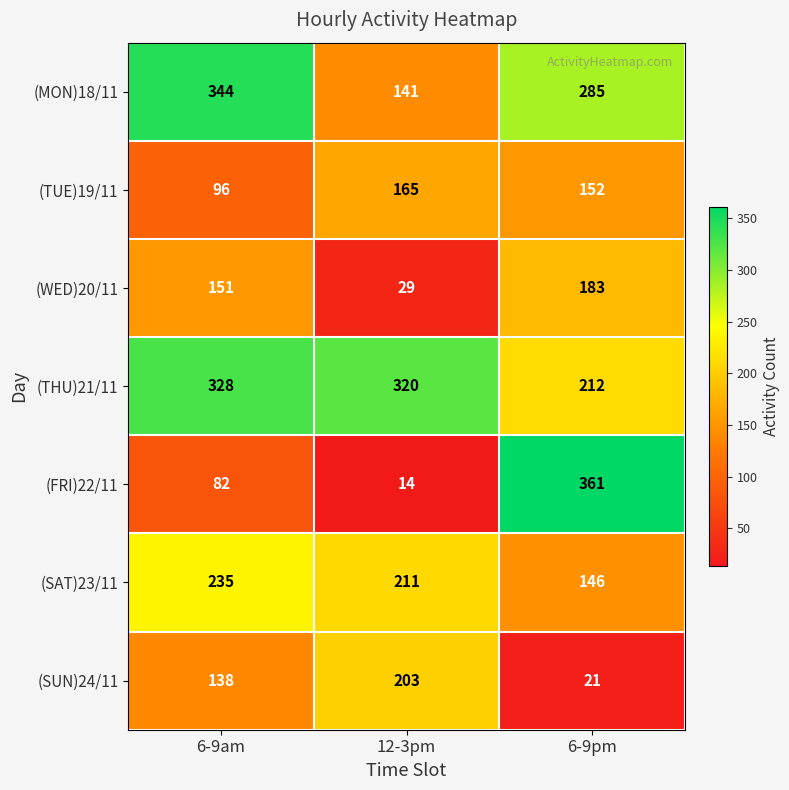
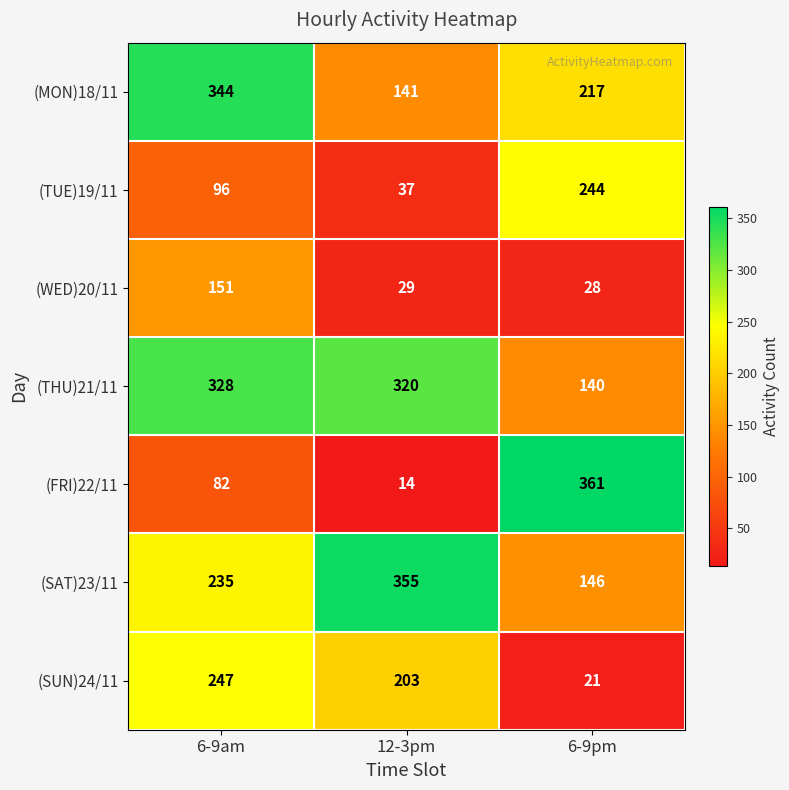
  {
    "(MON)18/11": {
      "6-9am": 344,
      "12-3pm": 141,
-     "6-9pm": 285
+     "6-9pm": 217
    },
    "(TUE)19/11": {
      "6-9am": 96,
-     "12-3pm": 165,
-     "6-9pm": 152
+     "12-3pm": 37,
+     "6-9pm": 244
    },
    "(WED)20/11": {
      "6-9am": 151,
      "12-3pm": 29,
-     "6-9pm": 183
+     "6-9pm": 28
    },
    "(THU)21/11": {
      "6-9am": 328,
      "12-3pm": 320,
-     "6-9pm": 212
+     "6-9pm": 140
    },
    "(FRI)22/11": {
      "6-9am": 82,
      "12-3pm": 14,
      "6-9pm": 361
    },
    "(SAT)23/11": {
      "6-9am": 235,
-     "12-3pm": 211,
+     "12-3pm": 355,
      "6-9pm": 146
    },
    "(SUN)24/11": {
-     "6-9am": 138,
+     "6-9am": 247,
      "12-3pm": 203,
      "6-9pm": 21
    }
  }
